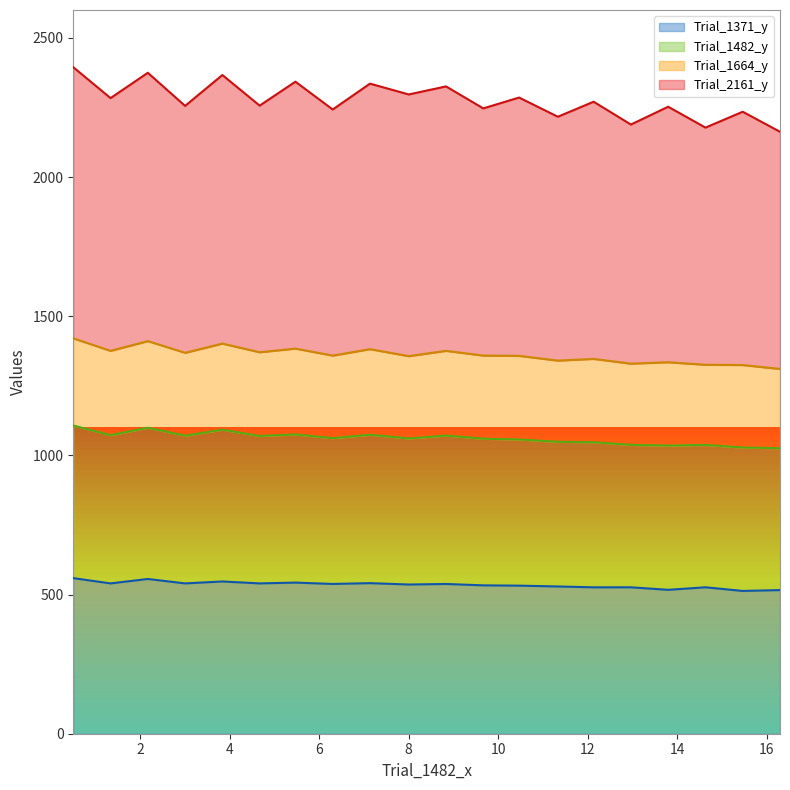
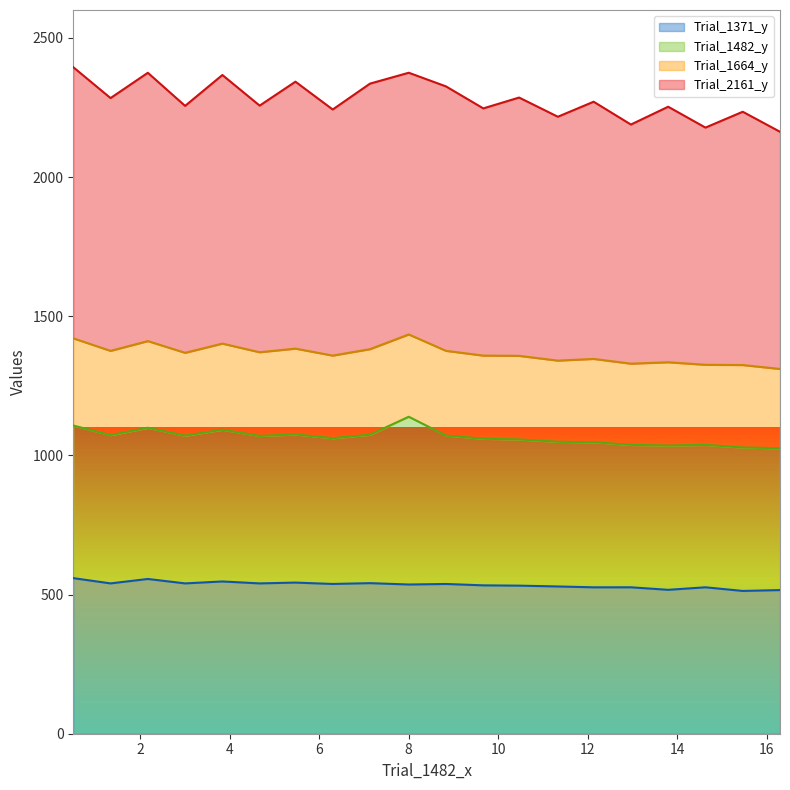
  {
    "Trial_1371_y": {
      "8": 540
    },
    "Trial_1482_y": {
-     "8": 520
+     "8": 600
    },
    "Trial_1664_y": {
      "8": 300
    },
    "Trial_2161_y": {
      "8": 940
    }
  }
